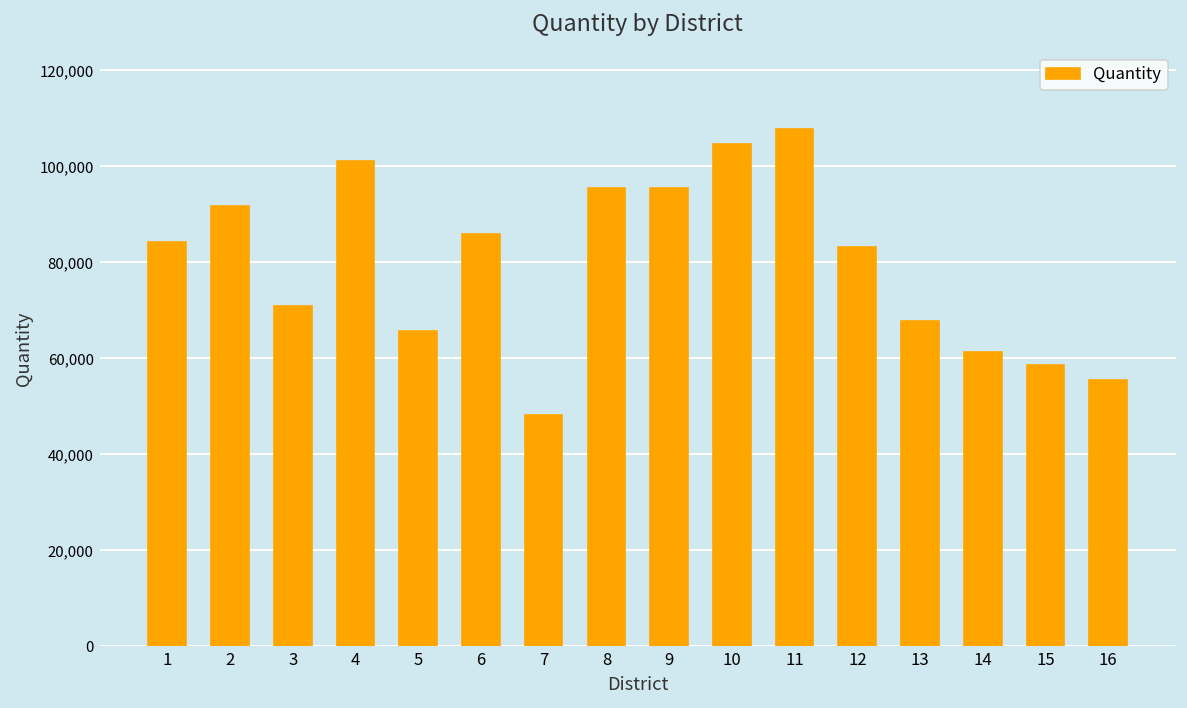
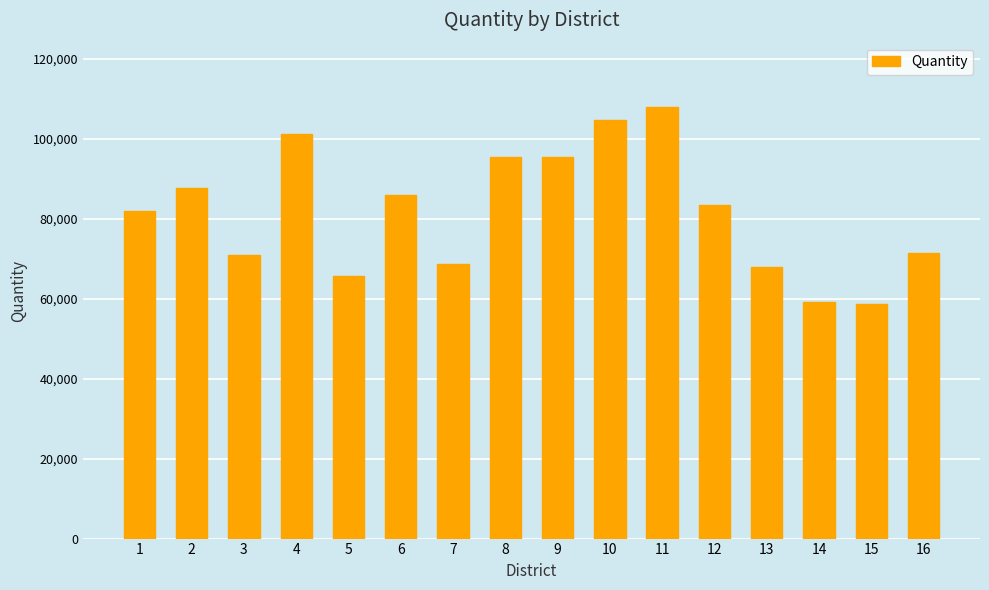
  {
-   "1": "84,000",
-   "2": "92,000",
+   "1": "82,000",
+   "2": "88,000",
    "3": "71,000",
    "4": "101,000",
    "5": "66,000",
    "6": "86,000",
-   "7": "48,000",
+   "7": "69,000",
    "8": "96,000",
    "9": "96,000",
    "10": "105,000",
    "11": "108,000",
    "12": "83,000",
    "13": "68,000",
-   "14": "61,000",
+   "14": "59,000",
    "15": "59,000",
-   "16": "55,000"
+   "16": "71,000"
  }
